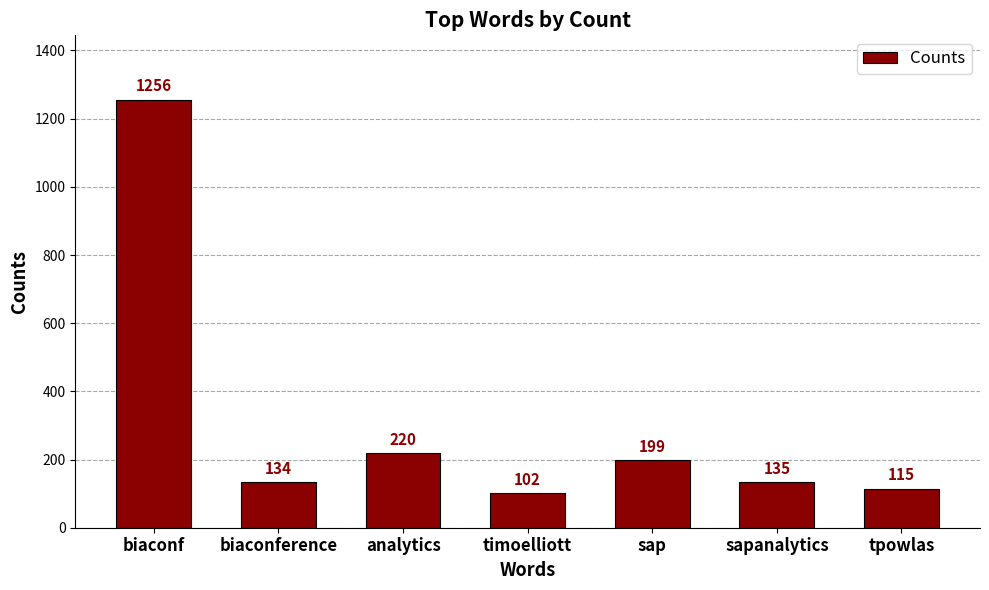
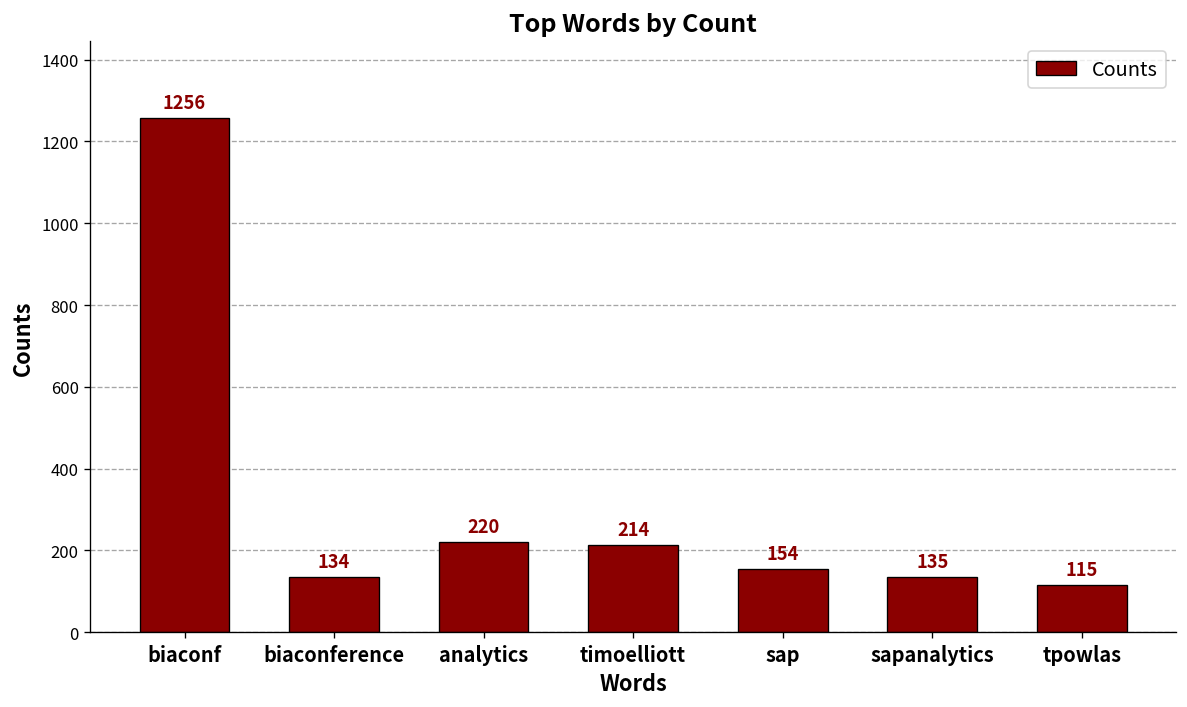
  {
    "biaconf": 1256,
    "biaconference": 134,
    "analytics": 220,
-   "timoelliott": 102,
-   "sap": 199,
+   "timoelliott": 214,
+   "sap": 154,
    "sapanalytics": 135,
    "tpowlas": 115
  }
